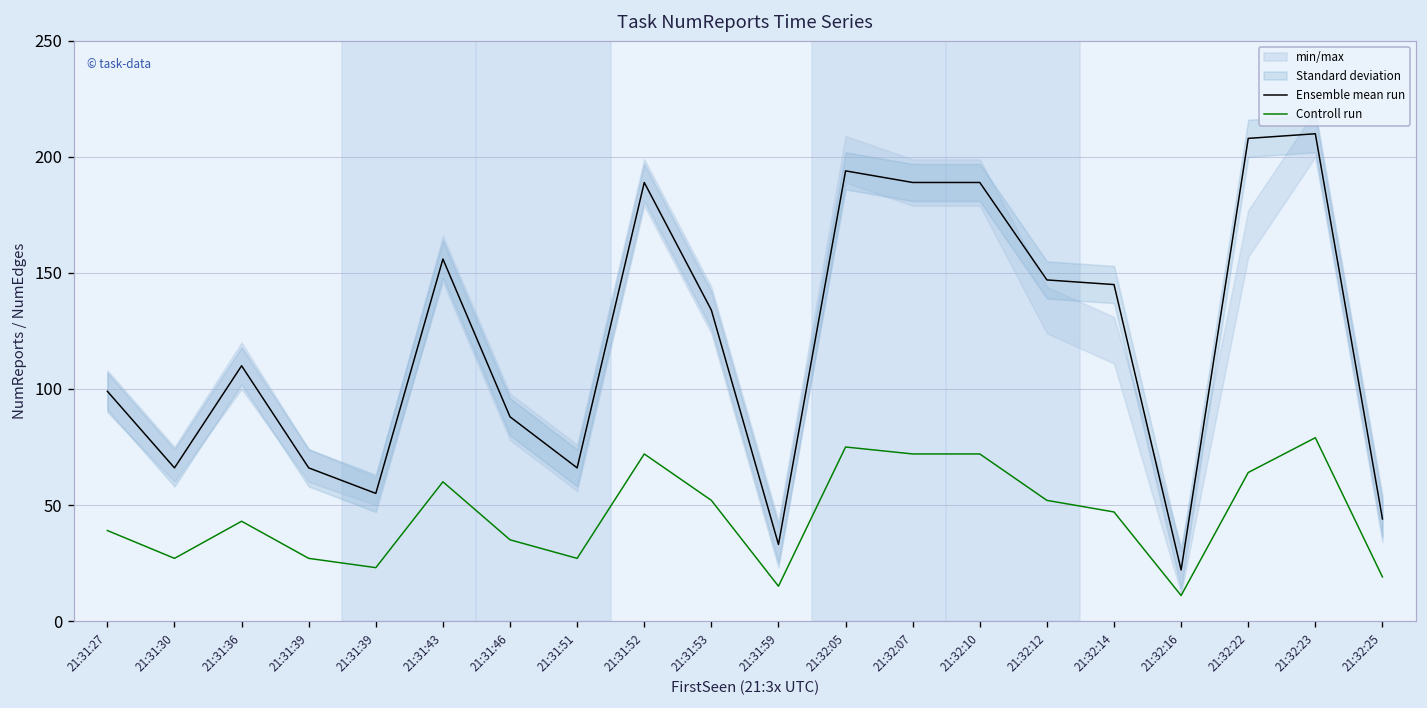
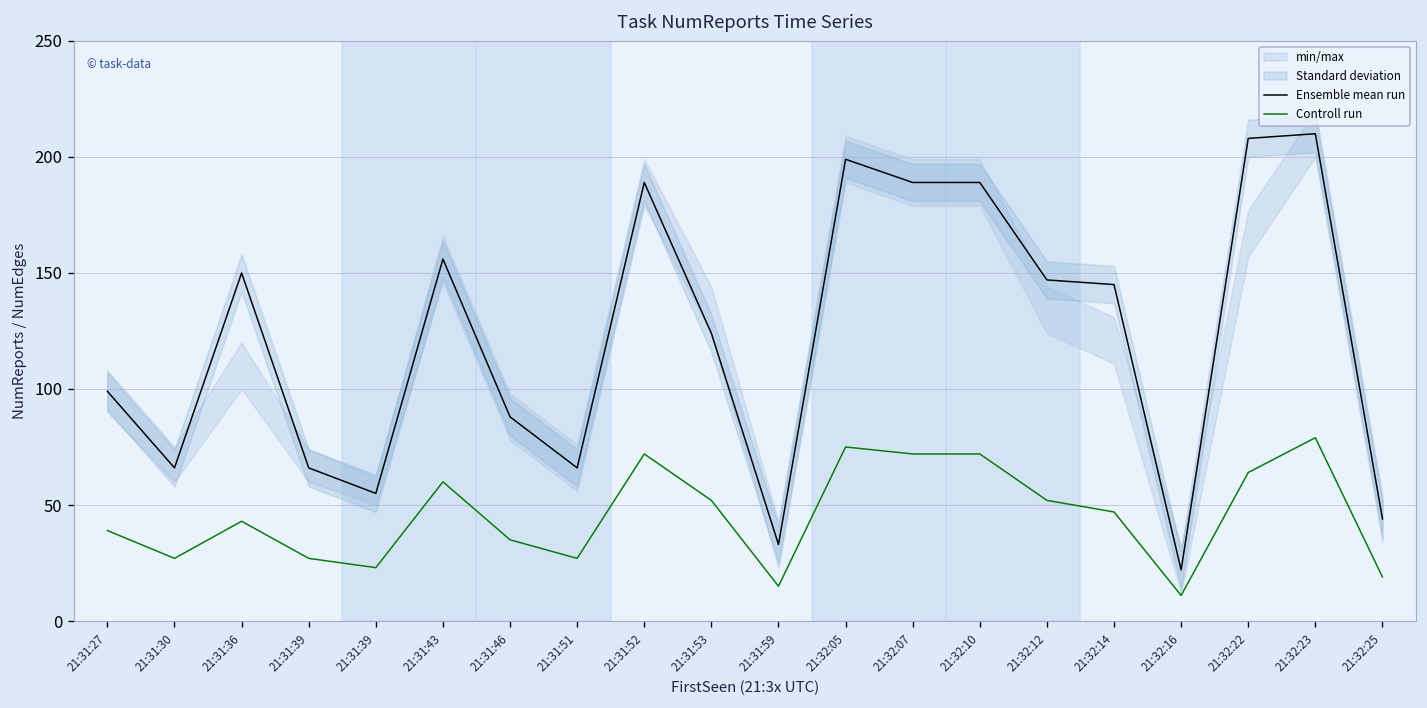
  {
    "Ensemble mean run": {
      "21:31:27": 99,
      "21:31:30": 66,
-     "21:31:36": 110,
+     "21:31:36": 150,
      "21:31:43": 156,
      "21:31:46": 88,
      "21:31:51": 66,
      "21:31:52": 189,
-     "21:31:53": 134,
+     "21:31:53": 124,
      "21:31:59": 33,
-     "21:32:05": 194,
+     "21:32:05": 199,
      "21:32:07": 189,
      "21:32:10": 189,
      "21:32:12": 147,
      "21:32:14": 145,
      "21:32:16": 22,
      "21:32:22": 208,
      "21:32:23": 210,
      "21:32:25": 44
    },
    "Controll run": {
      "21:31:27": 39,
      "21:31:30": 27,
      "21:31:36": 43,
      "21:31:43": 60,
      "21:31:46": 35,
      "21:31:51": 27,
      "21:31:52": 72,
      "21:31:53": 52,
      "21:31:59": 15,
      "21:32:05": 75,
      "21:32:07": 72,
      "21:32:10": 72,
      "21:32:12": 52,
      "21:32:14": 47,
      "21:32:16": 11,
      "21:32:22": 64,
      "21:32:23": 79,
      "21:32:25": 19
    }
  }
